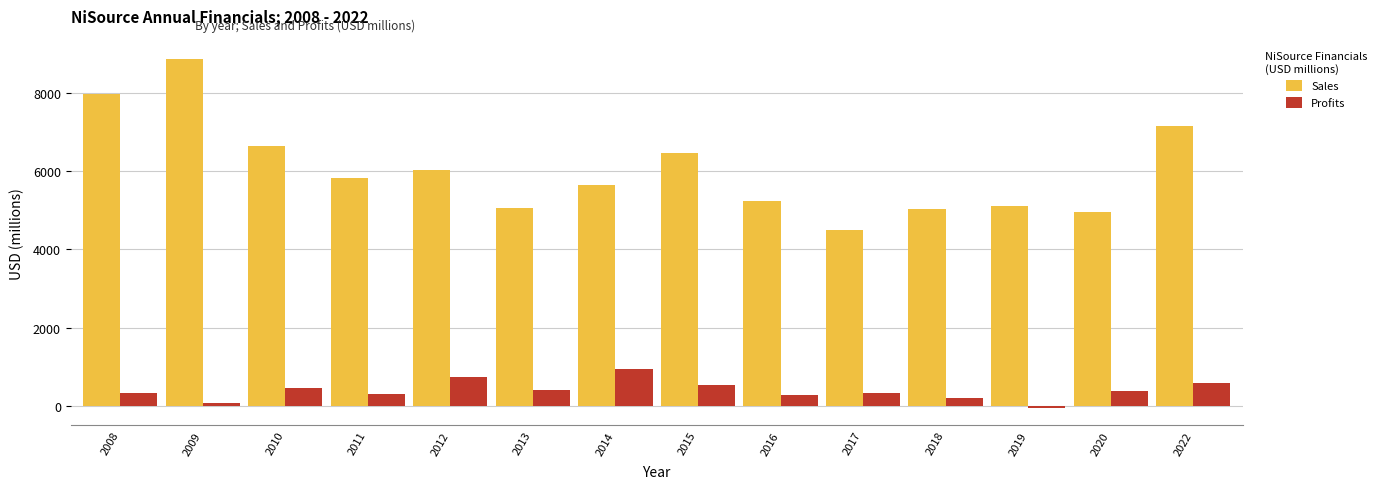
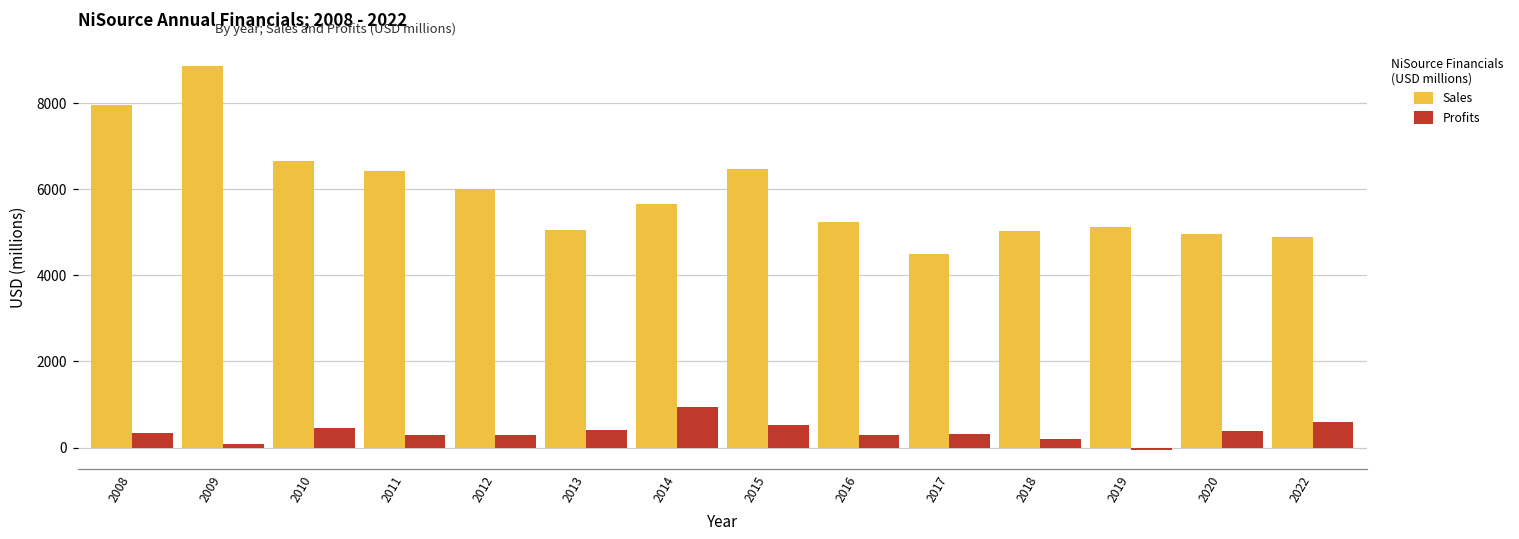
  {
    "Sales": {
      "2008": 8000,
      "2009": 8900,
      "2010": 6700,
-     "2011": 5800,
+     "2011": 6400,
      "2012": 6000,
      "2013": 5100,
      "2014": 5700,
      "2015": 6500,
      "2016": 5200,
      "2017": 4500,
      "2018": 5000,
      "2019": 5100,
      "2020": 5000,
-     "2022": 7200
+     "2022": 4900
    },
    "Profits": {
      "2008": 300,
      "2009": 100,
      "2010": 400,
      "2011": 300,
-     "2012": 700,
+     "2012": 300,
      "2013": 400,
      "2014": 900,
      "2015": 500,
      "2016": 300,
      "2017": 300,
      "2018": 200,
      "2020": 400,
      "2022": 600
    }
  }
